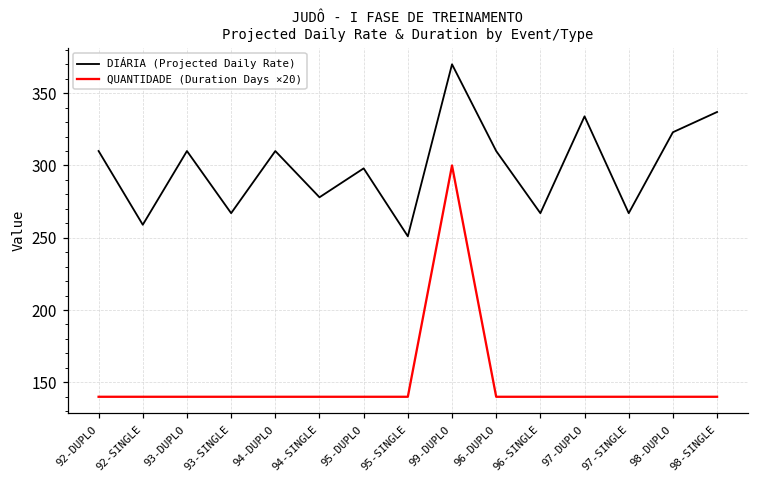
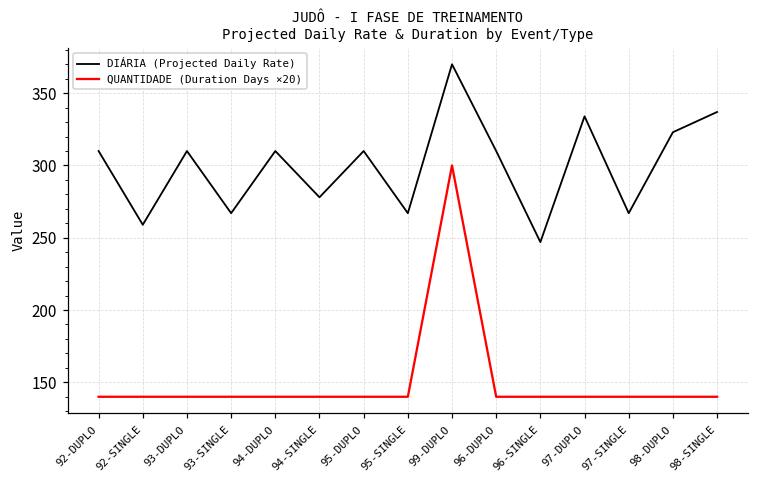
  {
    "DIÁRIA (Projected Daily Rate)": {
      "92-DUPLO": 310,
      "92-SINGLE": 259,
      "93-DUPLO": 310,
      "93-SINGLE": 267,
      "94-DUPLO": 310,
      "94-SINGLE": 278,
-     "95-DUPLO": 298,
-     "95-SINGLE": 251,
+     "95-DUPLO": 310,
+     "95-SINGLE": 267,
      "99-DUPLO": 370,
      "96-DUPLO": 310,
-     "96-SINGLE": 267,
+     "96-SINGLE": 247,
      "97-DUPLO": 334,
      "97-SINGLE": 267,
      "98-DUPLO": 323,
      "98-SINGLE": 337
    },
    "QUANTIDADE (Duration Days ×20)": {
      "92-DUPLO": 140,
      "92-SINGLE": 140,
      "93-DUPLO": 140,
      "93-SINGLE": 140,
      "94-DUPLO": 140,
      "94-SINGLE": 140,
      "95-DUPLO": 140,
      "95-SINGLE": 140,
      "99-DUPLO": 300,
      "96-DUPLO": 140,
      "96-SINGLE": 140,
      "97-DUPLO": 140,
      "97-SINGLE": 140,
      "98-DUPLO": 140,
      "98-SINGLE": 140
    }
  }
